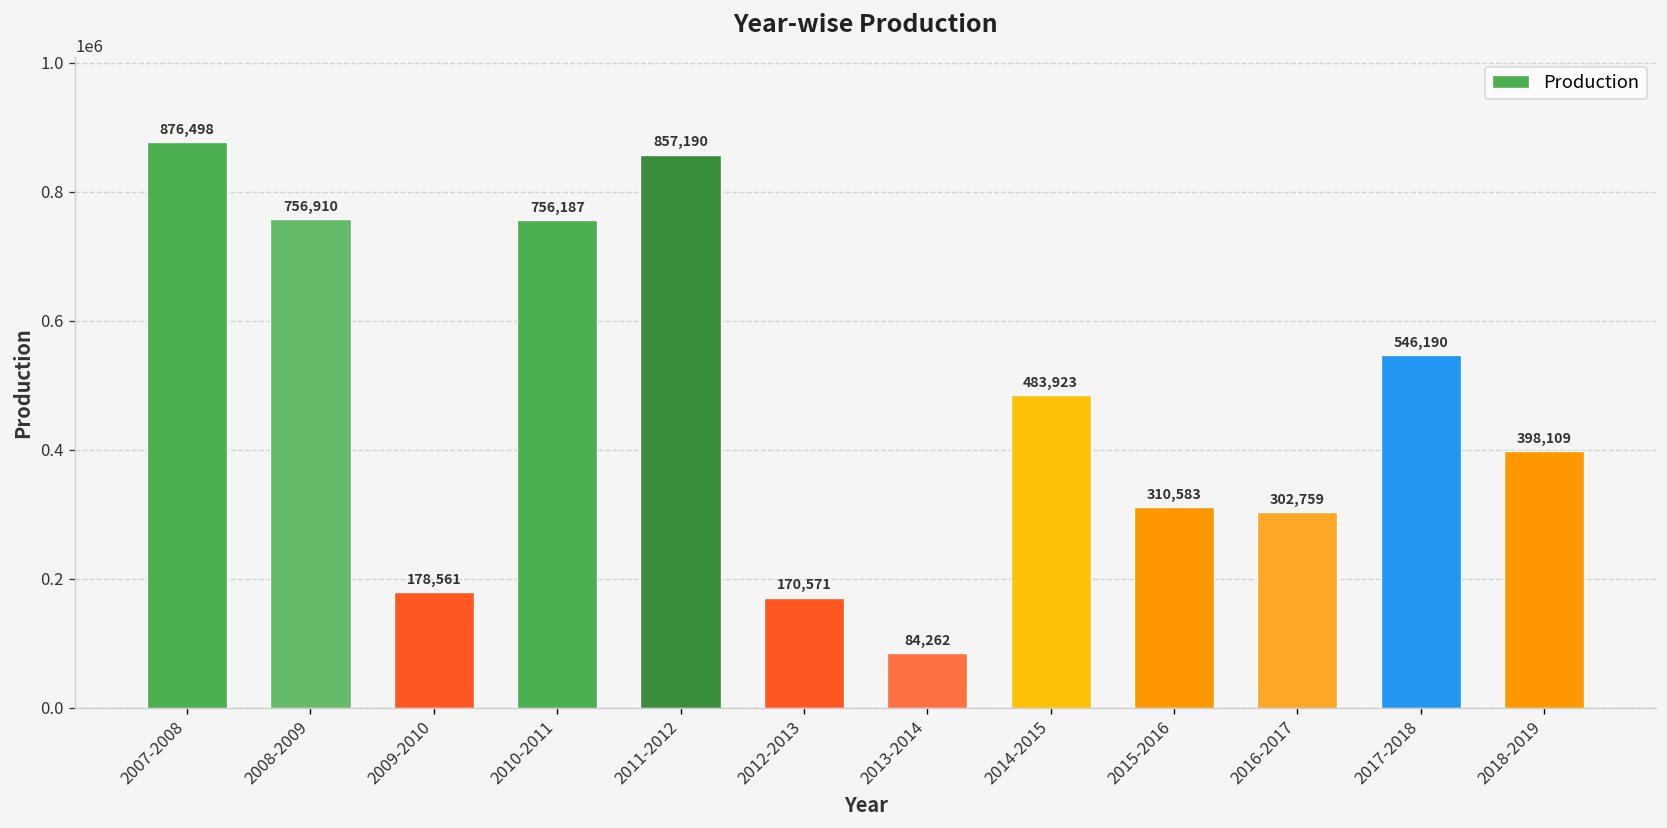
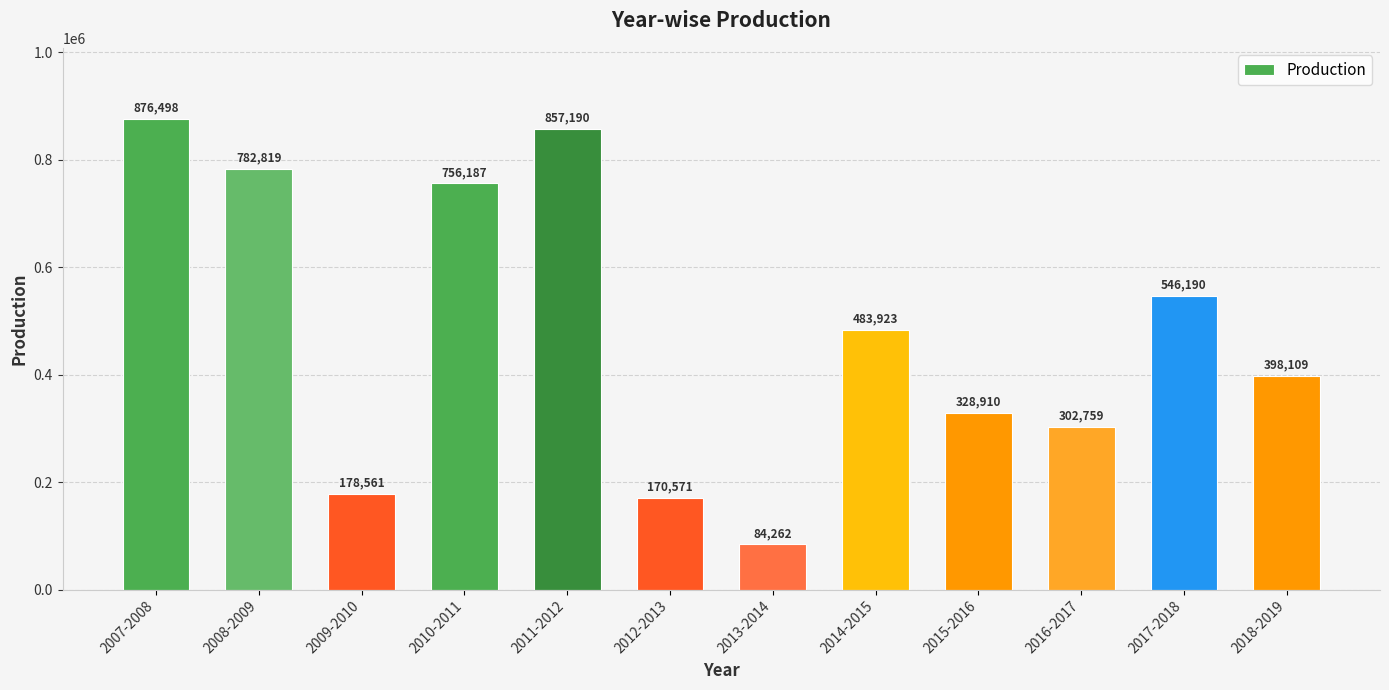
  {
    "2007-2008": "876,498",
-   "2008-2009": "756,910",
+   "2008-2009": "782,819",
    "2009-2010": "178,561",
    "2010-2011": "756,187",
    "2011-2012": "857,190",
    "2012-2013": "170,571",
    "2013-2014": "84,262",
    "2014-2015": "483,923",
-   "2015-2016": "310,583",
+   "2015-2016": "328,910",
    "2016-2017": "302,759",
    "2017-2018": "546,190",
    "2018-2019": "398,109"
  }
